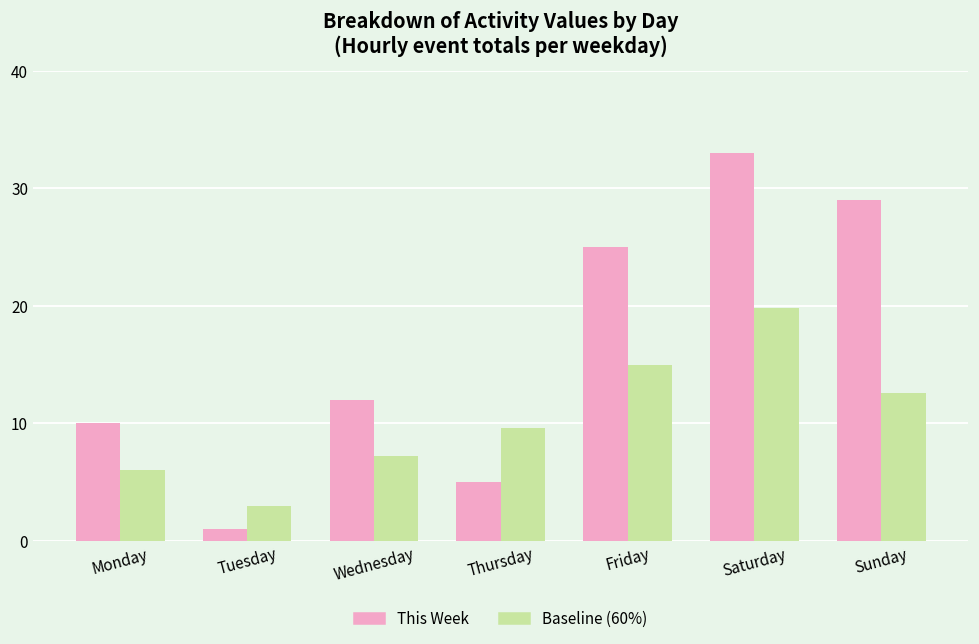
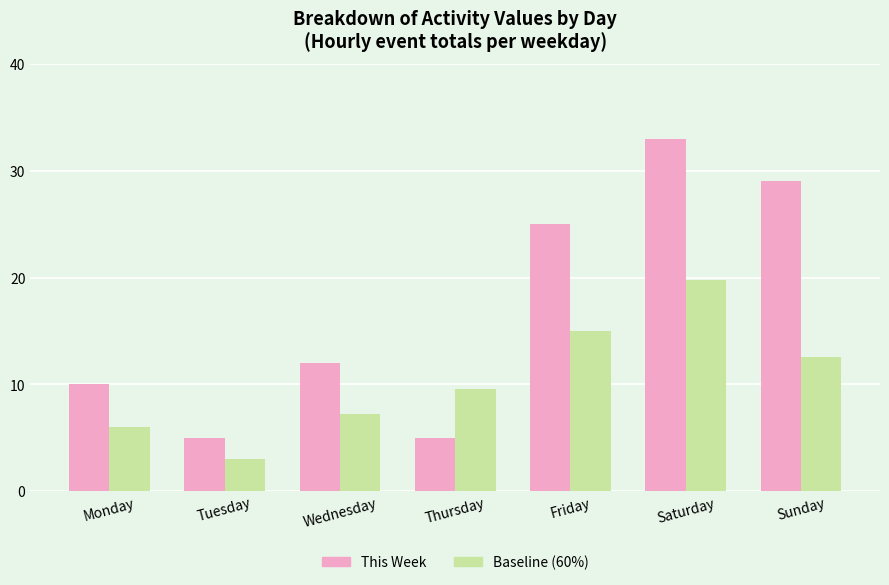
  {
    "This Week": {
      "Monday": 10,
-     "Tuesday": 1,
+     "Tuesday": 5,
      "Wednesday": 12,
      "Thursday": 5,
      "Friday": 25,
      "Saturday": 33,
      "Sunday": 29
    },
    "Baseline (60%)": {
      "Monday": 6,
      "Tuesday": 3,
      "Wednesday": 7,
      "Thursday": 9.6,
      "Friday": 15,
      "Saturday": 20,
      "Sunday": 12.6
    }
  }
